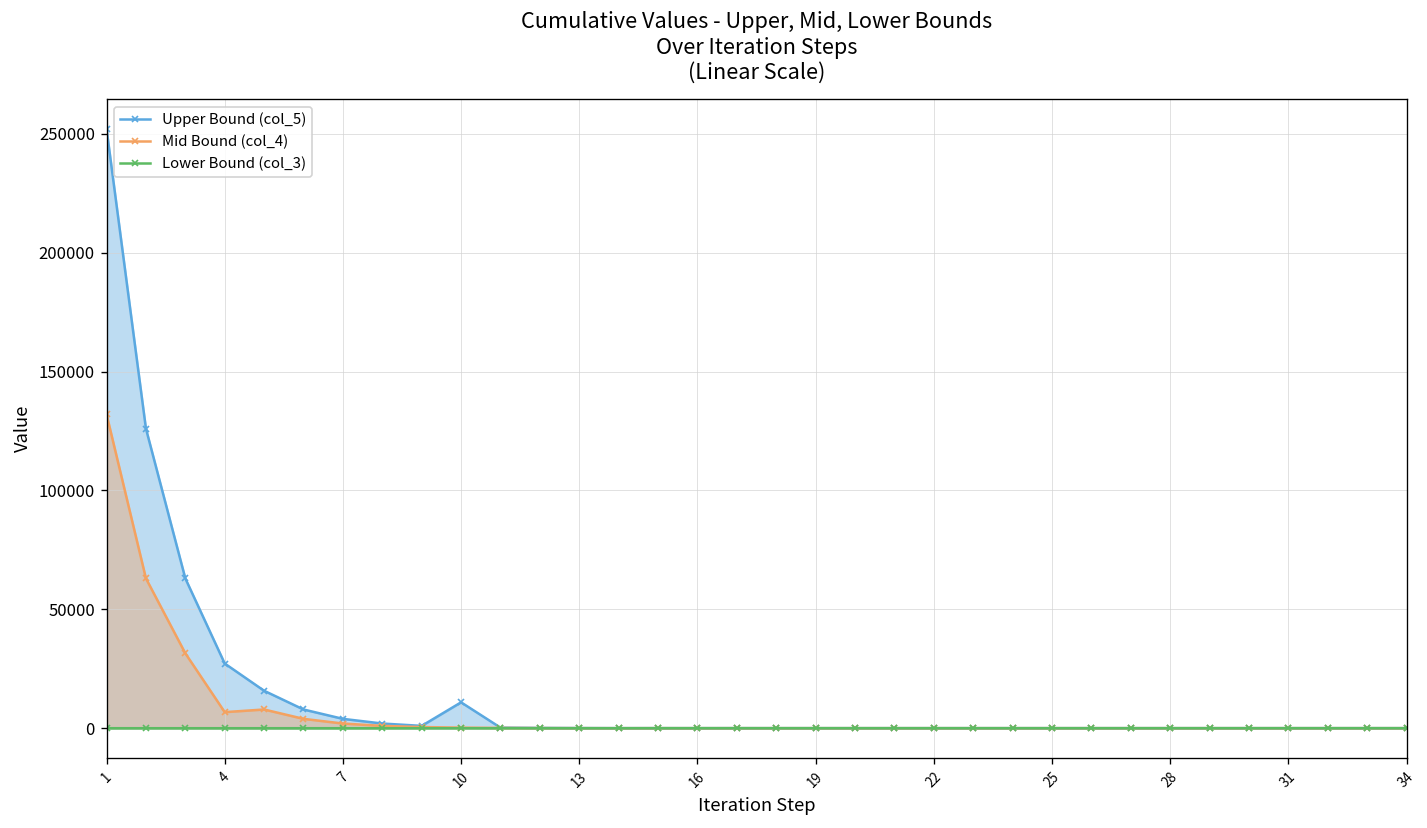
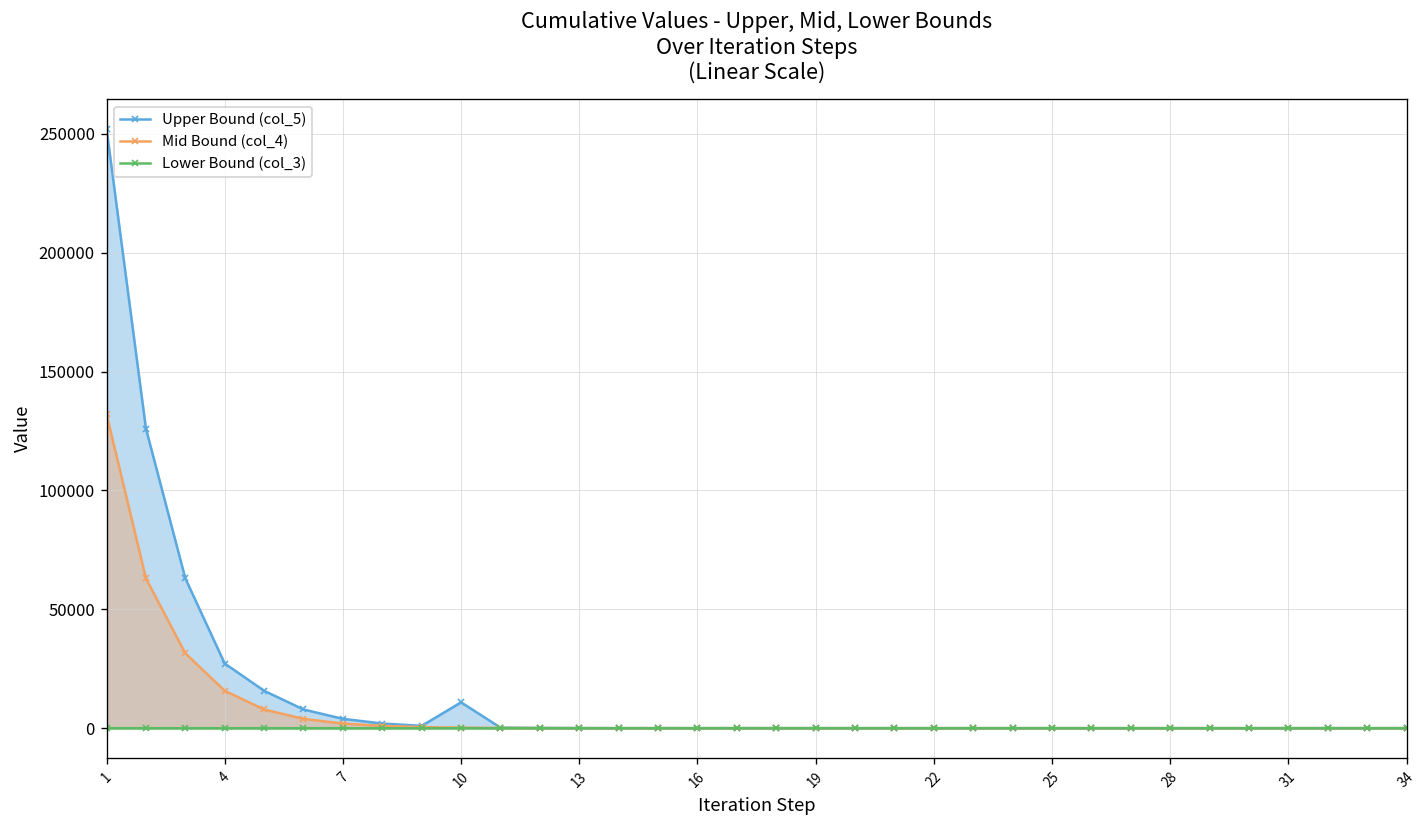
  {
    "Upper Bound (col_5)": {
      "1": 252000,
      "4": 27000,
      "7": 4000,
      "10": 11000
    },
    "Mid Bound (col_4)": {
      "1": 132000,
-     "4": 7000,
+     "4": 16000,
      "7": 2000
    },
    "Lower Bound (col_3)": {
      "1": 0,
      "4": 0,
      "7": 0
    }
  }
